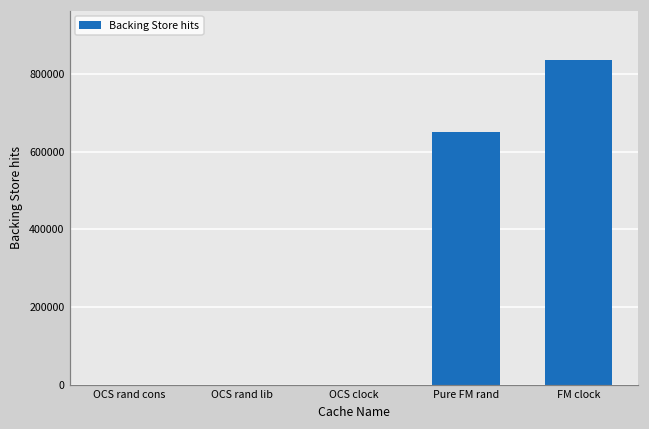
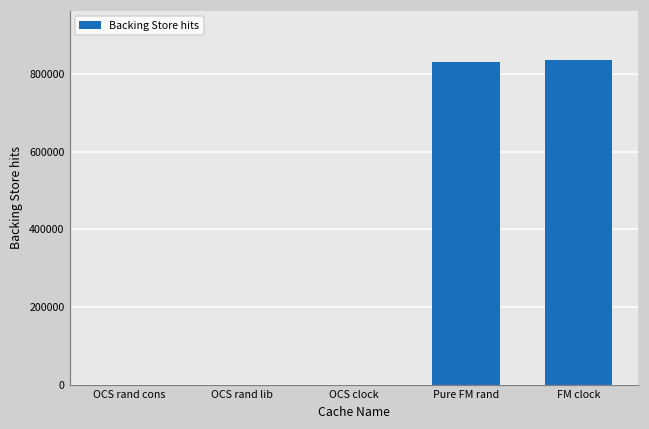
  {
    "OCS rand cons": 0,
    "OCS rand lib": 0,
    "OCS clock": 0,
-   "Pure FM rand": 650000,
+   "Pure FM rand": 830000,
    "FM clock": 840000
  }
